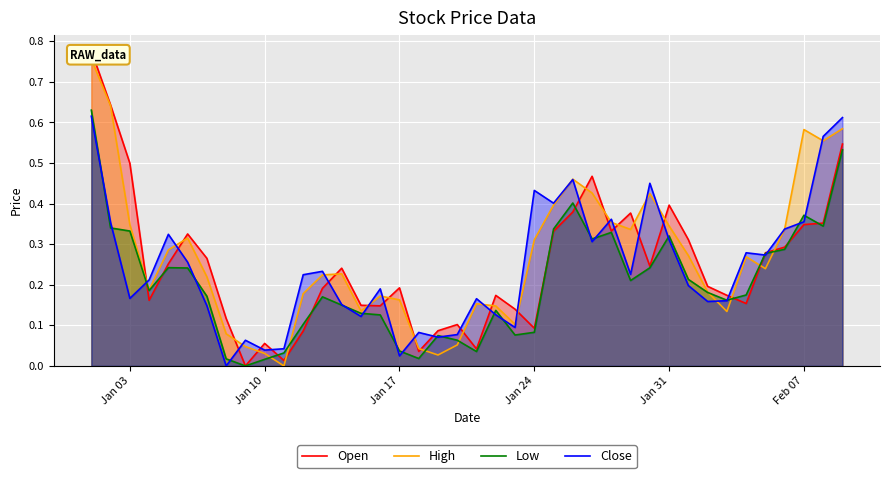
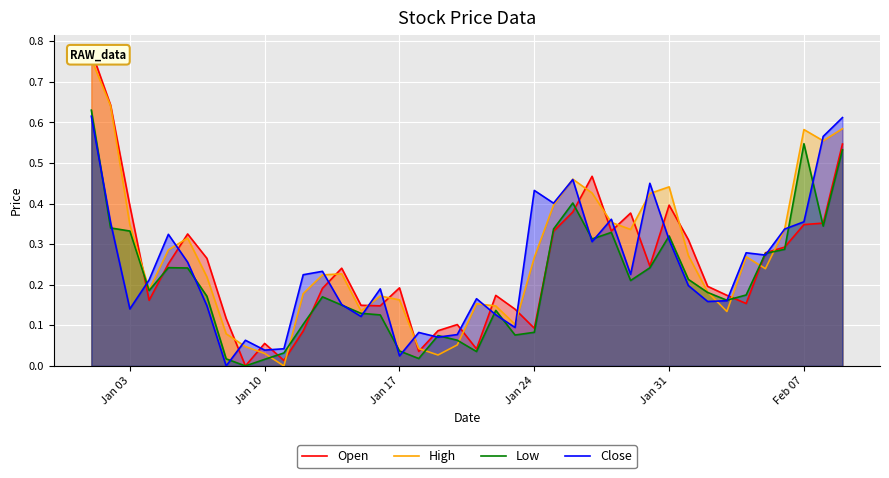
  {
    "Open": {
-     "Jan 03": 0.50,
+     "Jan 03": 0.39,
      "Jan 10": 0.06,
      "Jan 17": 0.19,
      "Jan 24": 0.09,
      "Jan 31": 0.40,
      "Feb 07": 0.35
    },
    "High": {
      "Jan 03": 0.35,
      "Jan 10": 0.03,
      "Jan 17": 0.16,
-     "Jan 24": 0.31,
-     "Jan 31": 0.35,
+     "Jan 24": 0.27,
+     "Jan 31": 0.44,
      "Feb 07": 0.58
    },
    "Low": {
      "Jan 03": 0.33,
      "Jan 10": 0.02,
      "Jan 17": 0.04,
      "Jan 24": 0.08,
      "Jan 31": 0.32,
-     "Feb 07": 0.37
+     "Feb 07": 0.55
    },
    "Close": {
-     "Jan 03": 0.17,
+     "Jan 03": 0.14,
      "Jan 10": 0.04,
      "Jan 17": 0.02,
      "Jan 24": 0.43,
      "Jan 31": 0.31,
      "Feb 07": 0.36
    }
  }
